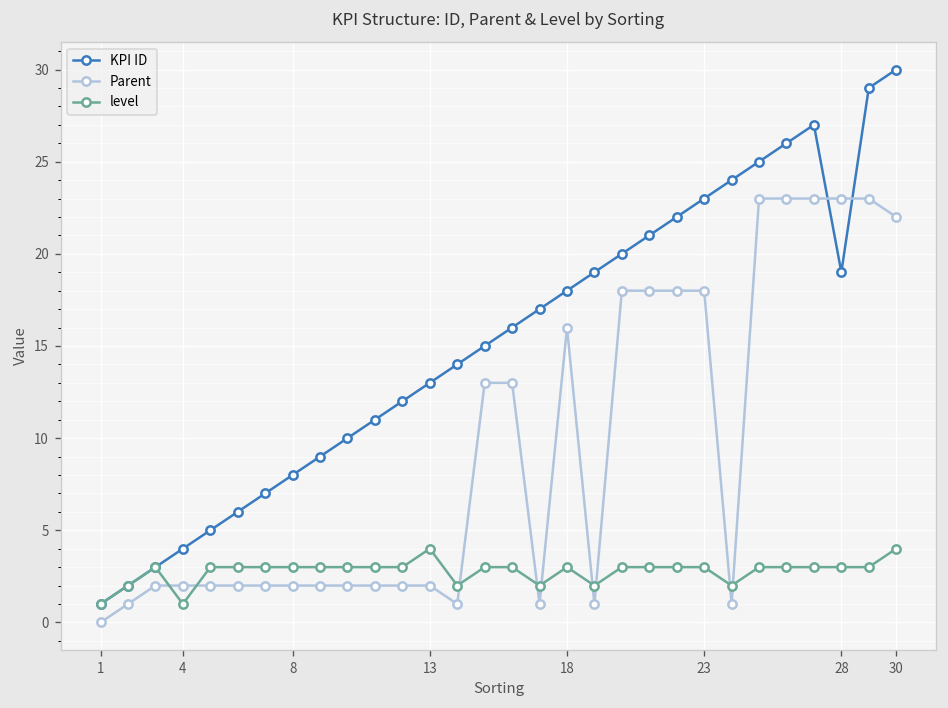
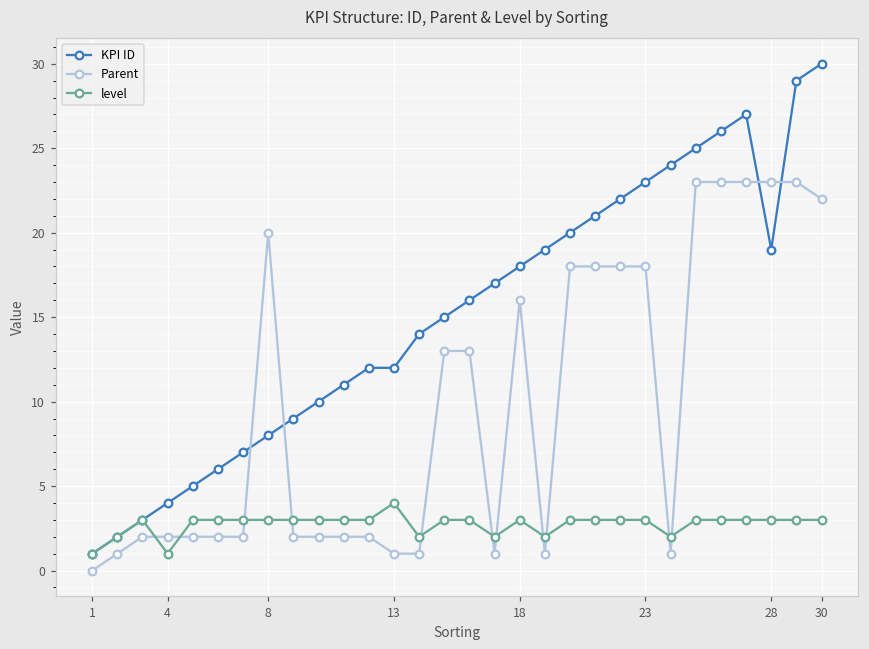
  {
    "KPI ID": {
      "4": 4,
      "8": 8,
-     "13": 13,
+     "13": 12,
      "18": 18,
      "23": 23,
      "28": 19,
      "30": 30
    },
    "Parent": {
      "1": 0,
      "4": 2,
-     "8": 2,
-     "13": 2,
+     "8": 20,
+     "13": 1,
      "18": 16,
      "23": 18,
      "28": 23,
      "30": 22
    },
    "level": {
      "4": 1,
      "8": 3,
      "13": 4,
      "18": 3,
      "23": 3,
      "28": 3,
-     "30": 4
+     "30": 3
    }
  }
